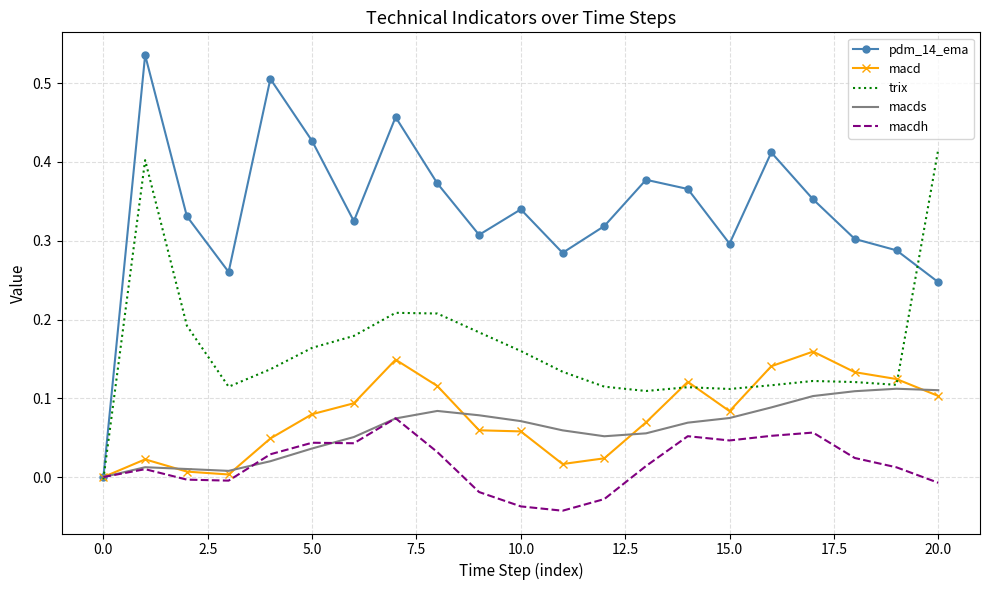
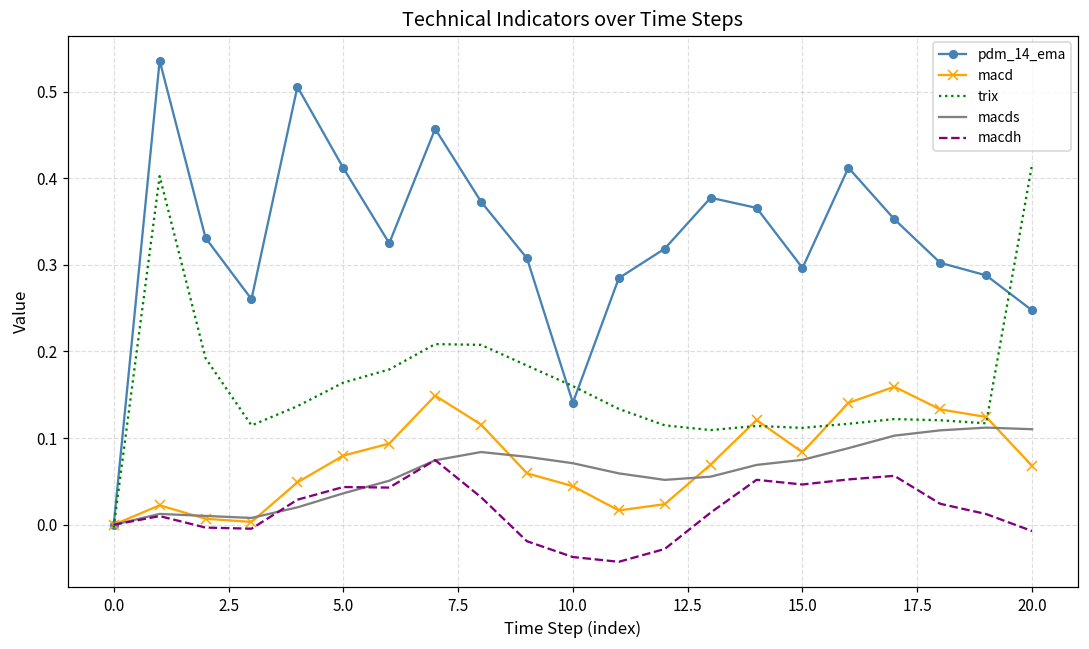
  {
    "pdm_14_ema": {
-     "5.0": 0.43,
-     "10.0": 0.34,
+     "5.0": 0.41,
+     "10.0": 0.14,
      "15.0": 0.30,
      "20.0": 0.25
    },
    "macd": {
      "5.0": 0.08,
-     "10.0": 0.06,
+     "10.0": 0.04,
      "15.0": 0.08,
-     "20.0": 0.10
+     "20.0": 0.07
    },
    "trix": {
      "5.0": 0.16,
      "10.0": 0.16,
      "15.0": 0.11,
      "20.0": 0.42
    },
    "macds": {
      "5.0": 0.04,
      "10.0": 0.07,
      "15.0": 0.07,
      "20.0": 0.11
    },
    "macdh": {
      "5.0": 0.04,
      "10.0": -0.04,
      "15.0": 0.05,
      "20.0": -0.01
    }
  }
